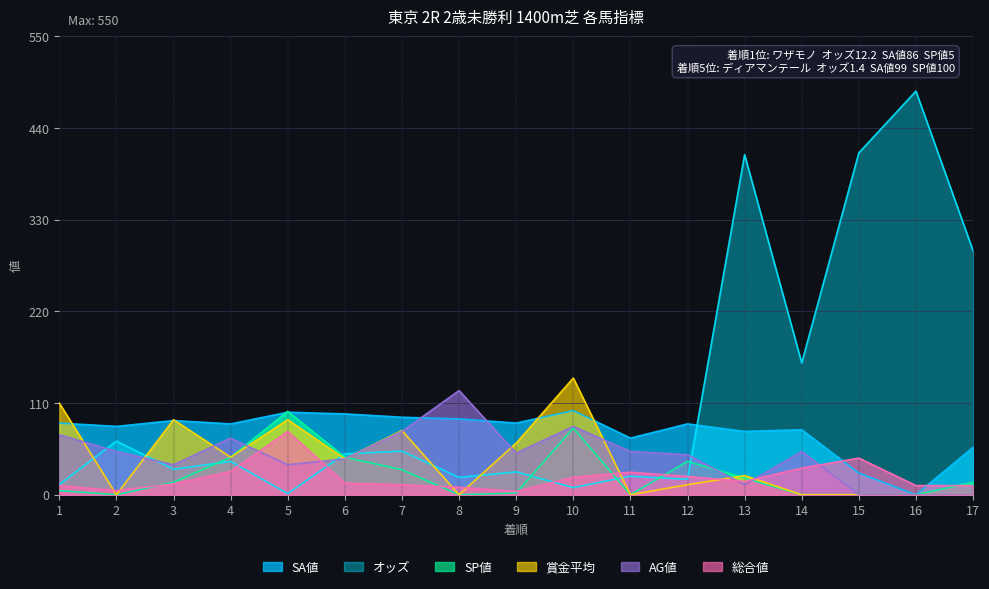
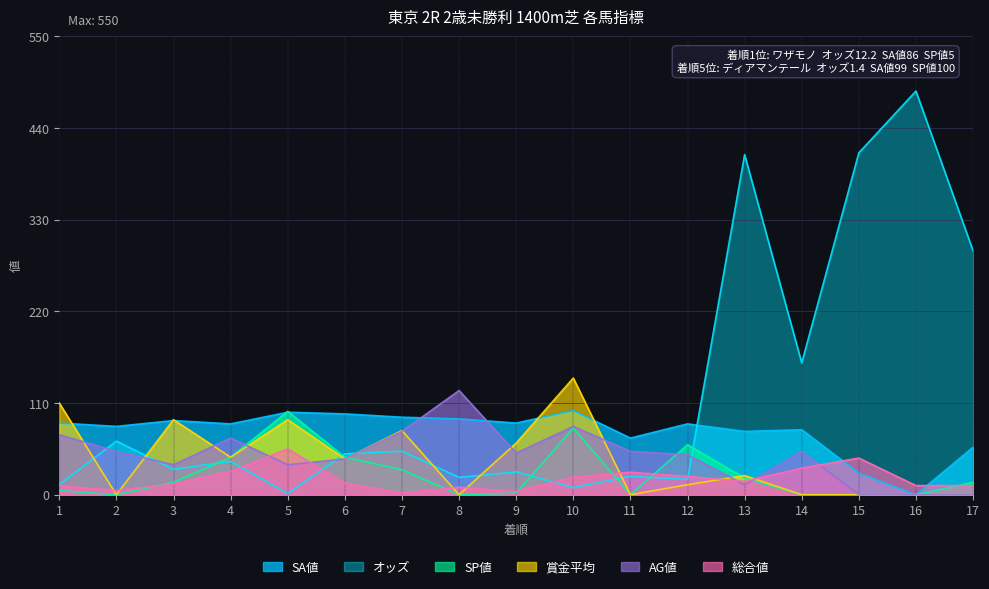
  {
    "SP値": {
      "1": 10,
      "7": 30,
-     "12": 40,
+     "12": 60,
      "17": 20
    },
    "賞金平均": {
      "1": 110,
      "5": 90,
      "9": 60,
      "10": 140,
      "12": 10
    },
    "AG値": {
      "1": 70,
      "2": 50,
      "3": 40,
      "4": 70,
      "5": 40,
      "8": 130,
      "9": 50,
      "11": 50,
      "12": 50,
      "13": 10,
      "14": 50
    },
    "総合値": {
      "2": 10,
      "4": 30,
-     "5": 80,
+     "5": 60,
      "6": 10,
-     "7": 10,
+     "7": 0,
      "8": 10,
      "10": 20,
      "11": 30,
      "12": 20,
      "13": 20,
      "14": 30,
      "15": 40,
      "16": 10,
      "17": 10
    }
  }
